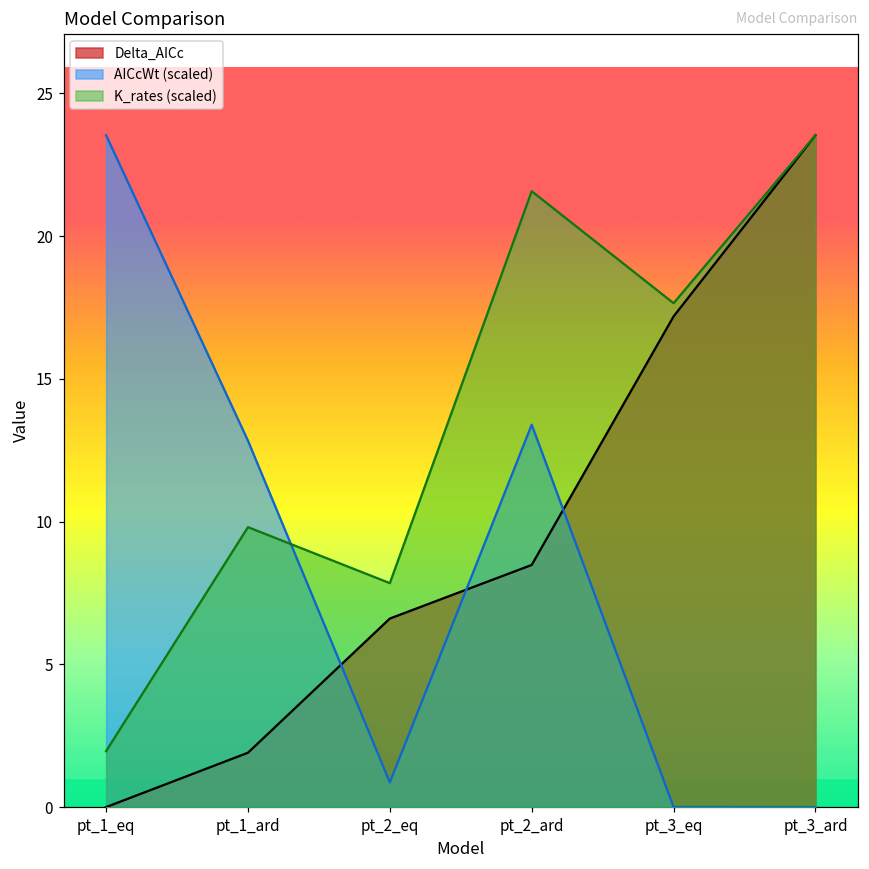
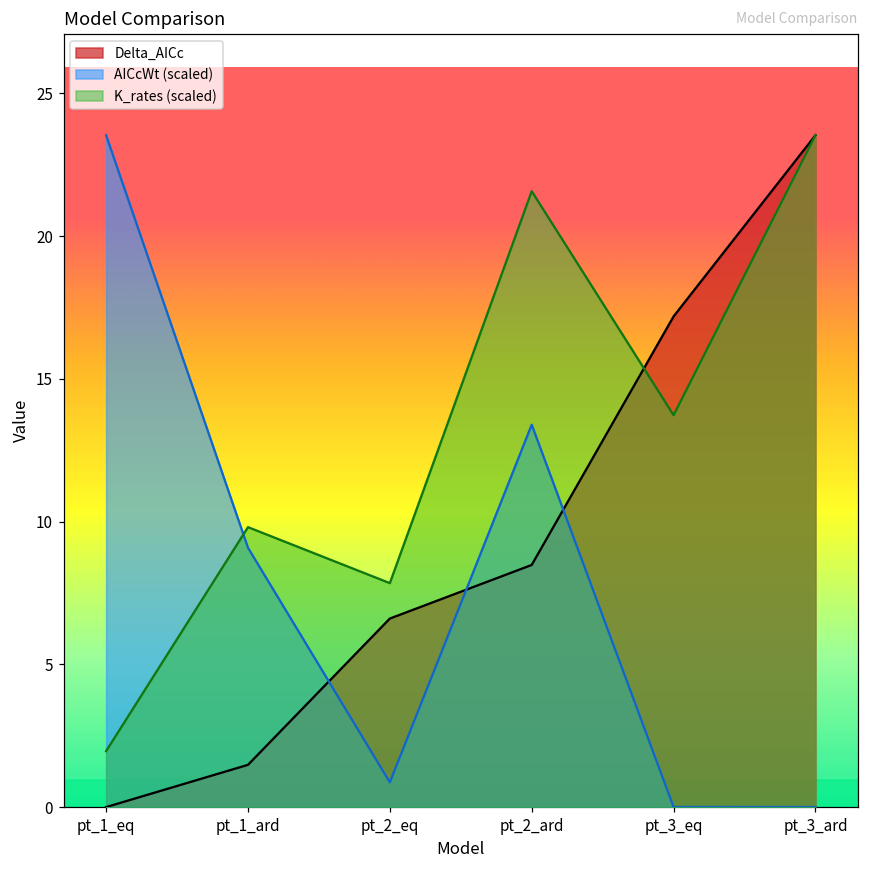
  {
    "Delta_AICc": {
-     "pt_1_ard": 1.9,
+     "pt_1_ard": 1.5,
      "pt_2_eq": 6.6,
      "pt_2_ard": 8.5,
      "pt_3_eq": 17.2
    },
    "AICcWt (scaled)": {
      "pt_1_eq": 23.5,
-     "pt_1_ard": 12.8,
+     "pt_1_ard": 9.1,
      "pt_2_ard": 13.4
    },
    "K_rates (scaled)": {
      "pt_1_eq": 2.0,
      "pt_1_ard": 9.8,
      "pt_2_eq": 7.8,
      "pt_2_ard": 21.6,
-     "pt_3_eq": 17.6
+     "pt_3_eq": 13.7
    }
  }
